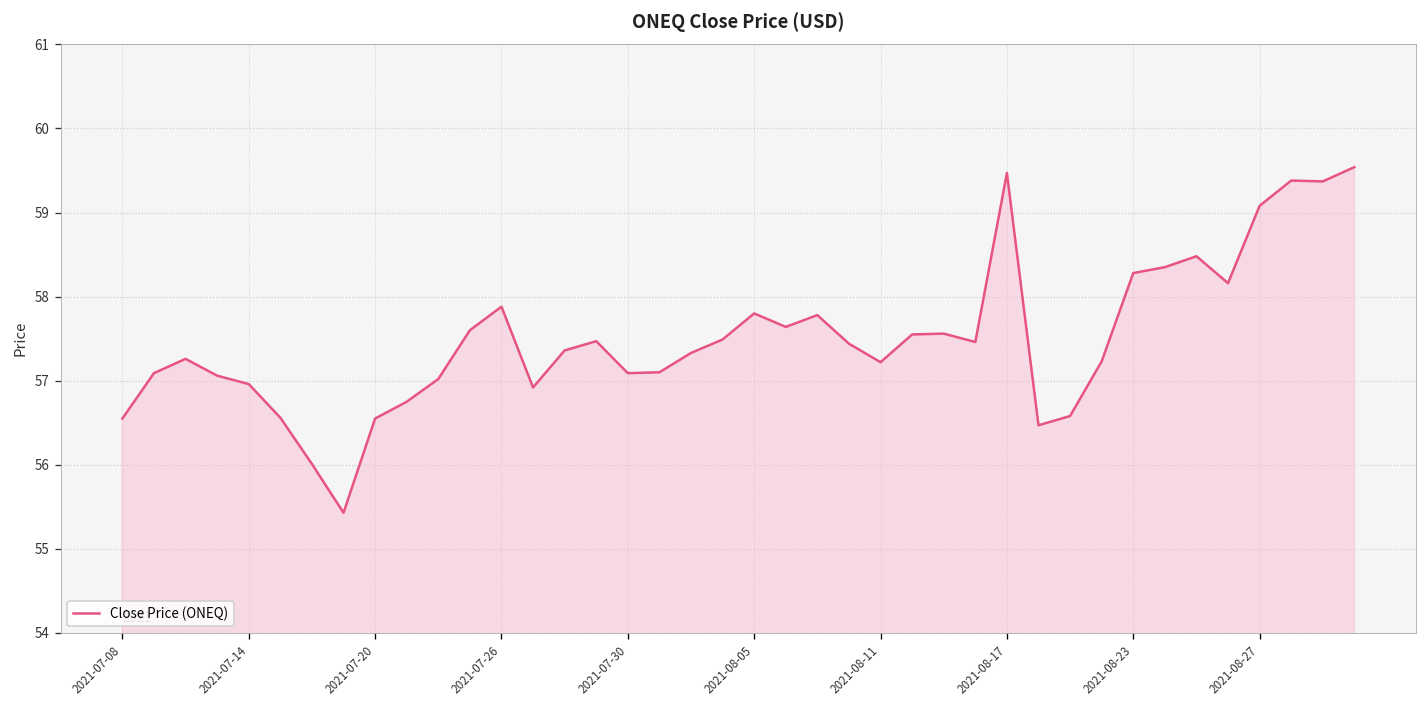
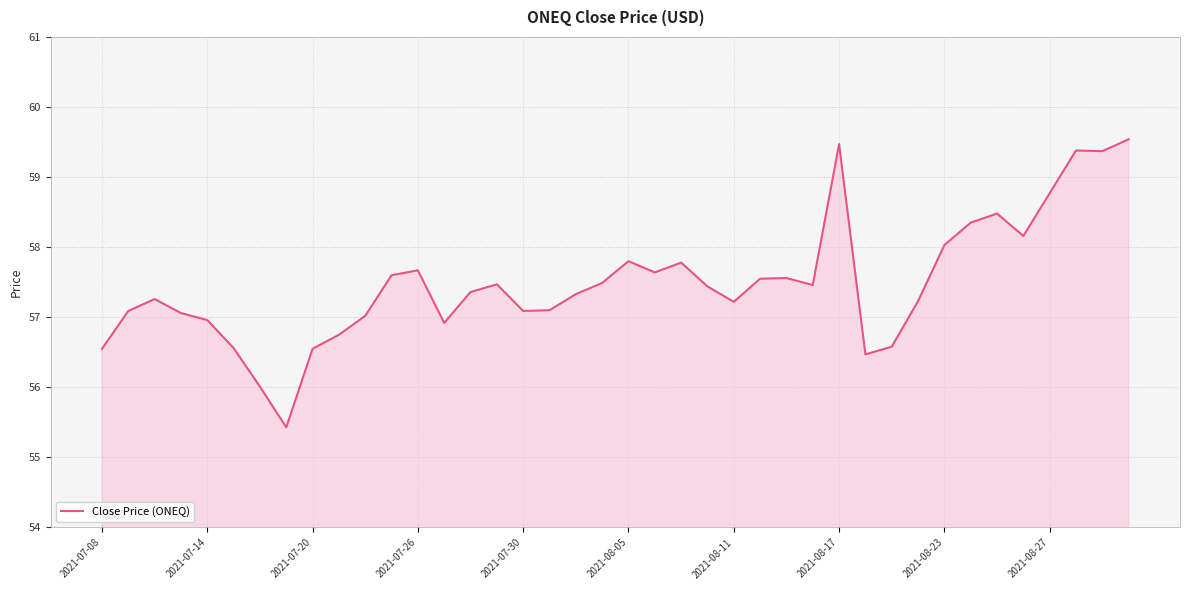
  {
    "2021-07-08": 56.6,
    "2021-07-14": 57.0,
    "2021-07-20": 56.6,
-   "2021-07-26": 57.9,
+   "2021-07-26": 57.7,
    "2021-07-30": 57.1,
    "2021-08-05": 57.8,
    "2021-08-11": 57.2,
    "2021-08-17": 59.5,
-   "2021-08-23": 58.3,
-   "2021-08-27": 59.1
+   "2021-08-23": 58.0,
+   "2021-08-27": 58.8
  }
